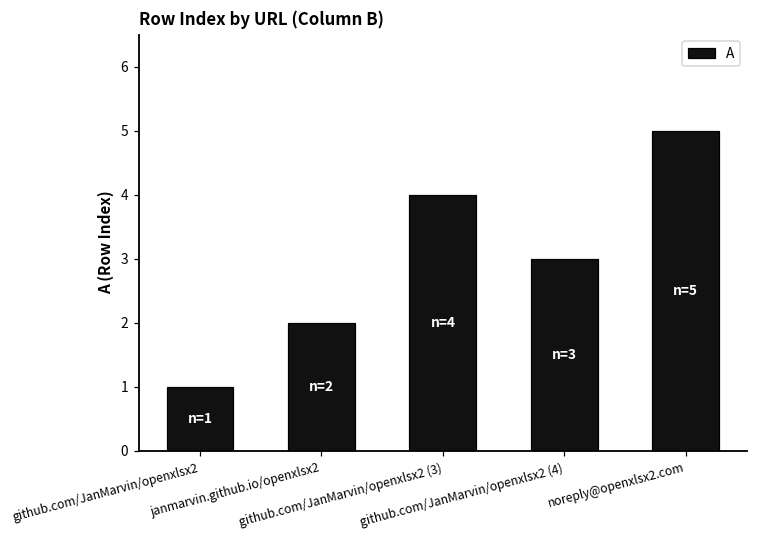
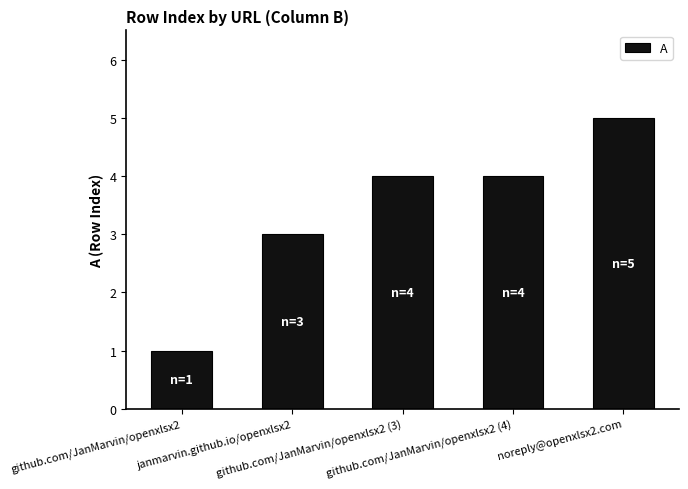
  {
    "github.com/JanMarvin/openxlsx2": 1,
-   "janmarvin.github.io/openxlsx2": 2,
+   "janmarvin.github.io/openxlsx2": 3,
    "github.com/JanMarvin/openxlsx2 (3)": 4,
-   "github.com/JanMarvin/openxlsx2 (4)": 3,
+   "github.com/JanMarvin/openxlsx2 (4)": 4,
    "noreply@openxlsx2.com": 5
  }
